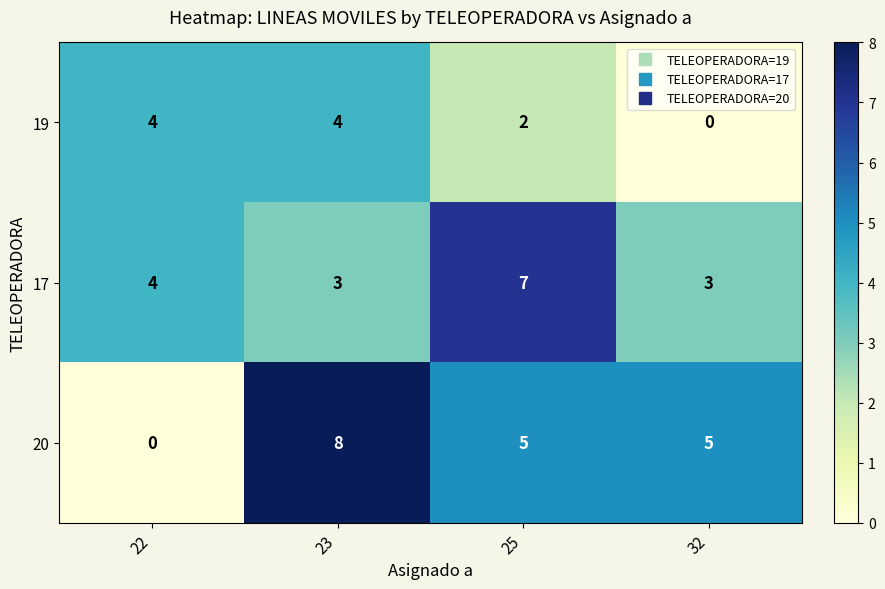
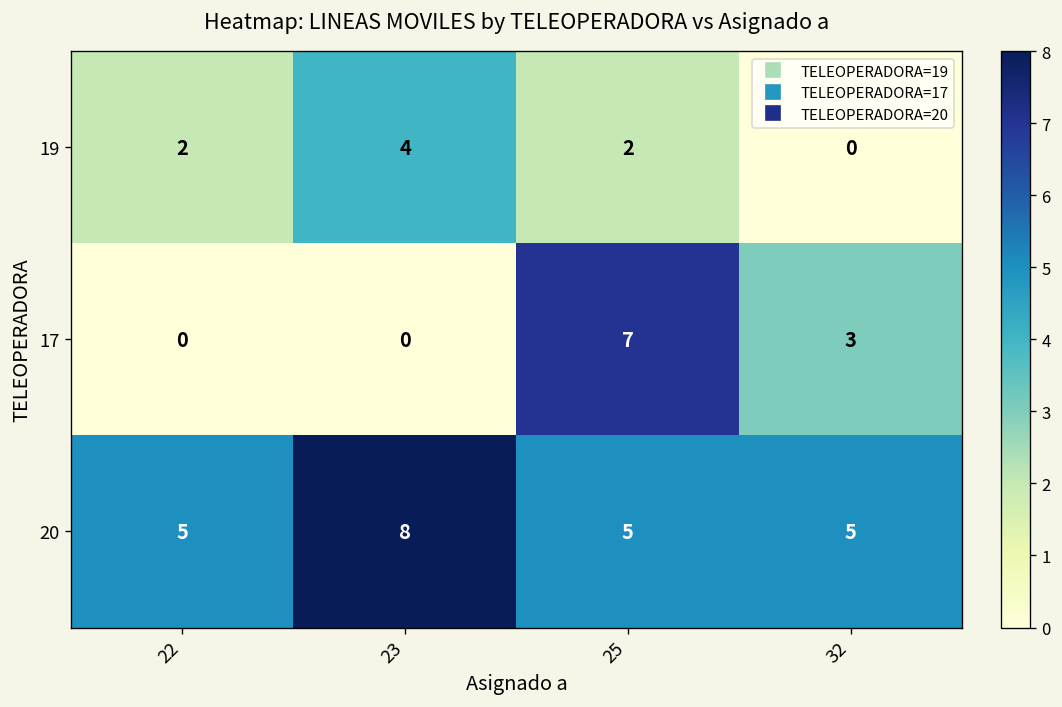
  {
    "19": {
-     "22": 4,
+     "22": 2,
      "23": 4,
      "25": 2,
      "32": 0
    },
    "17": {
-     "22": 4,
-     "23": 3,
+     "22": 0,
+     "23": 0,
      "25": 7,
      "32": 3
    },
    "20": {
-     "22": 0,
+     "22": 5,
      "23": 8,
      "25": 5,
      "32": 5
    }
  }
